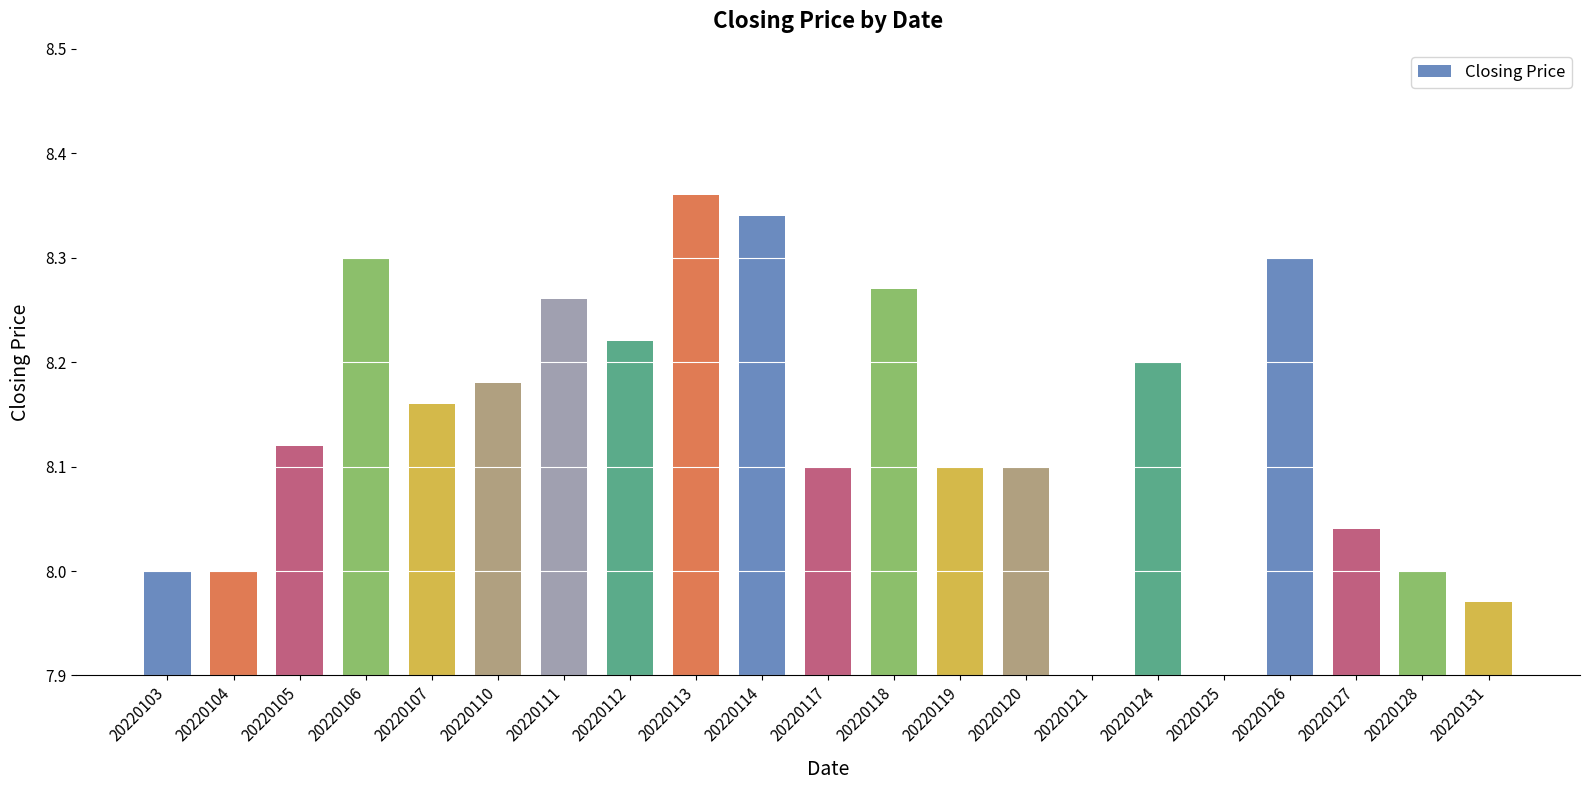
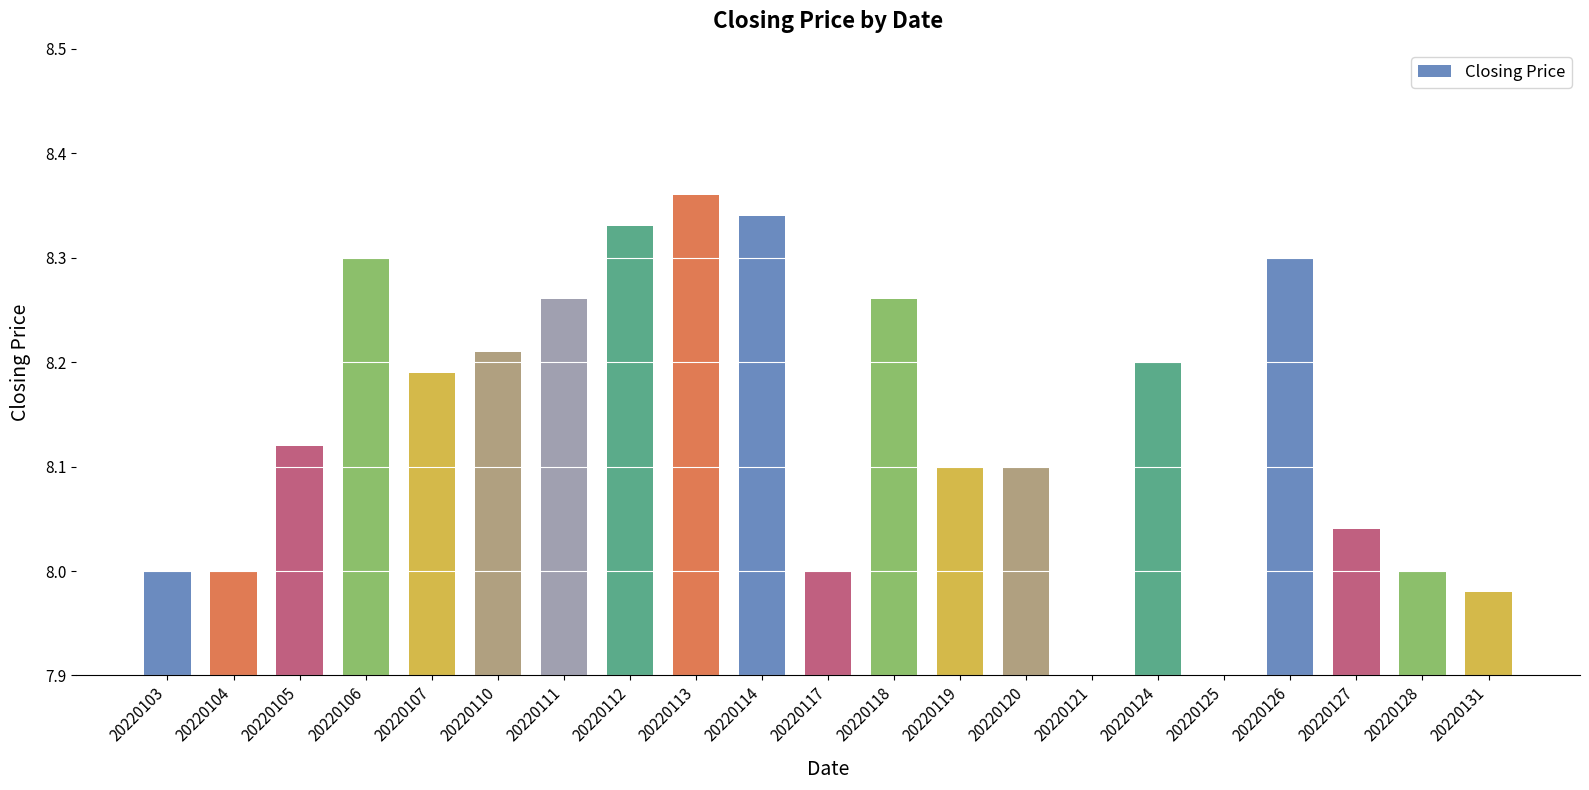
  {
    "20220103": 8.00,
    "20220104": 8.00,
    "20220105": 8.12,
    "20220106": 8.30,
-   "20220107": 8.16,
-   "20220110": 8.18,
+   "20220107": 8.19,
+   "20220110": 8.21,
    "20220111": 8.26,
-   "20220112": 8.22,
+   "20220112": 8.33,
    "20220113": 8.36,
    "20220114": 8.34,
-   "20220117": 8.1,
-   "20220118": 8.27,
+   "20220117": 8.0,
+   "20220118": 8.26,
    "20220119": 8.10,
    "20220120": 8.10,
    "20220121": 7.90,
    "20220124": 8.20,
    "20220125": 7.90,
    "20220126": 8.30,
    "20220127": 8.04,
    "20220128": 8.00,
-   "20220131": 7.97
+   "20220131": 7.98
  }
